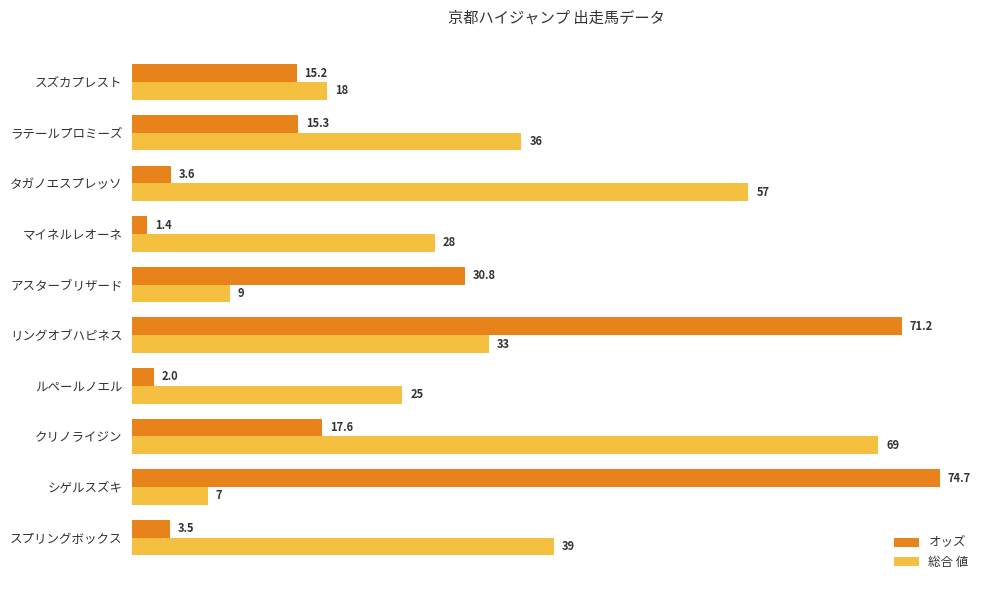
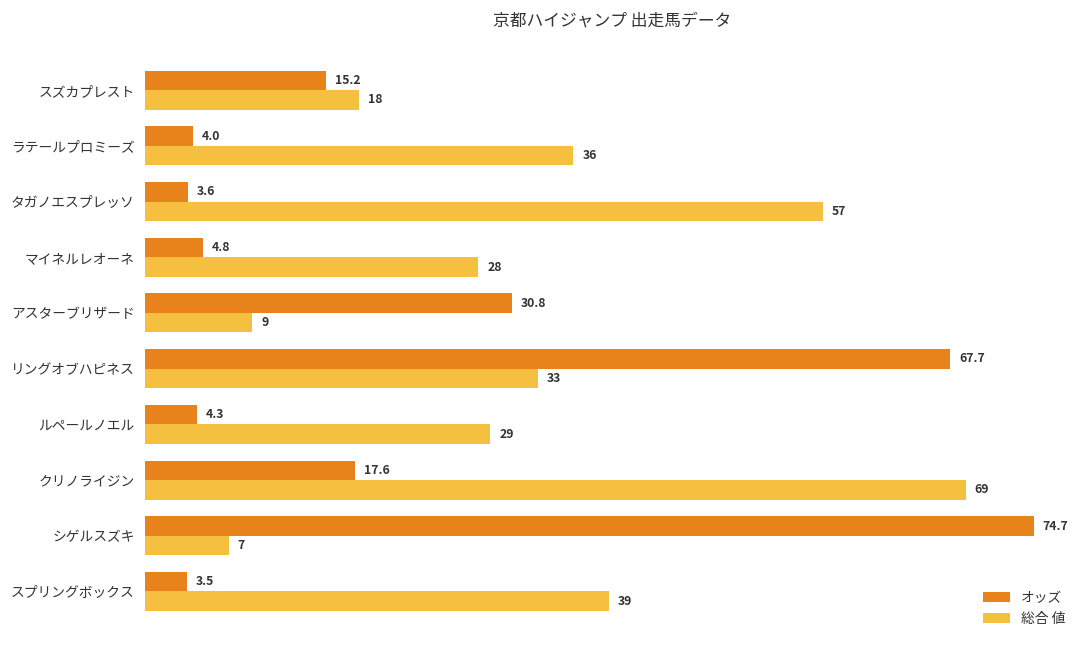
  {
    "オッズ": {
      "スズカプレスト": 15.2,
-     "ラテールプロミーズ": 15.3,
+     "ラテールプロミーズ": 4.0,
      "タガノエスプレッソ": 3.6,
-     "マイネルレオーネ": 1.4,
+     "マイネルレオーネ": 4.8,
      "アスターブリザード": 30.8,
-     "リングオブハピネス": 71.2,
-     "ルペールノエル": 2.0,
+     "リングオブハピネス": 67.7,
+     "ルペールノエル": 4.3,
      "クリノライジン": 17.6,
      "シゲルスズキ": 74.7,
      "スプリングボックス": 3.5
    },
    "総合 値": {
      "スズカプレスト": 18,
      "ラテールプロミーズ": 36,
      "タガノエスプレッソ": 57,
      "マイネルレオーネ": 28,
      "アスターブリザード": 9,
      "リングオブハピネス": 33,
-     "ルペールノエル": 25,
+     "ルペールノエル": 29,
      "クリノライジン": 69,
      "シゲルスズキ": 7,
      "スプリングボックス": 39
    }
  }
